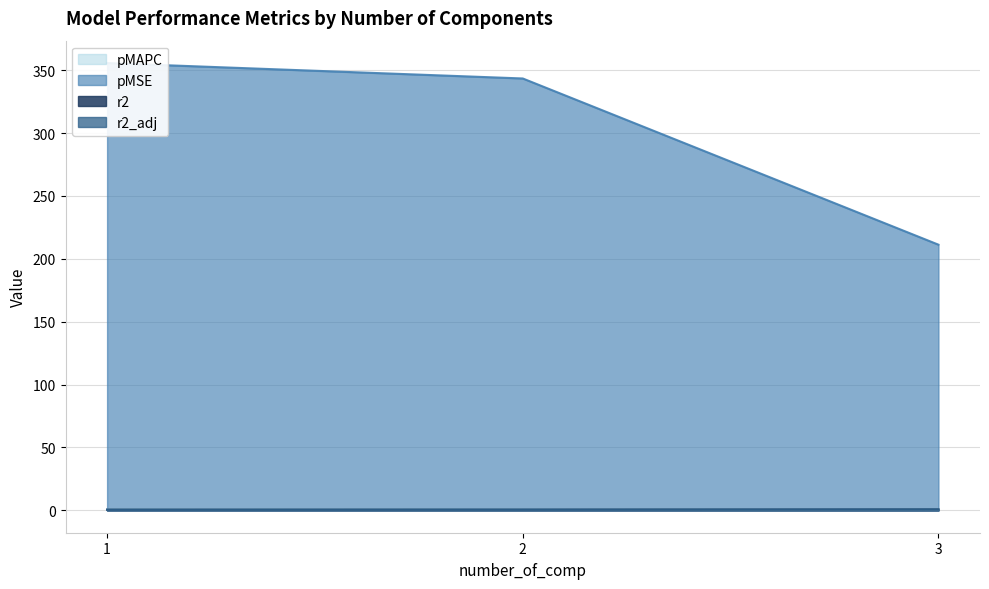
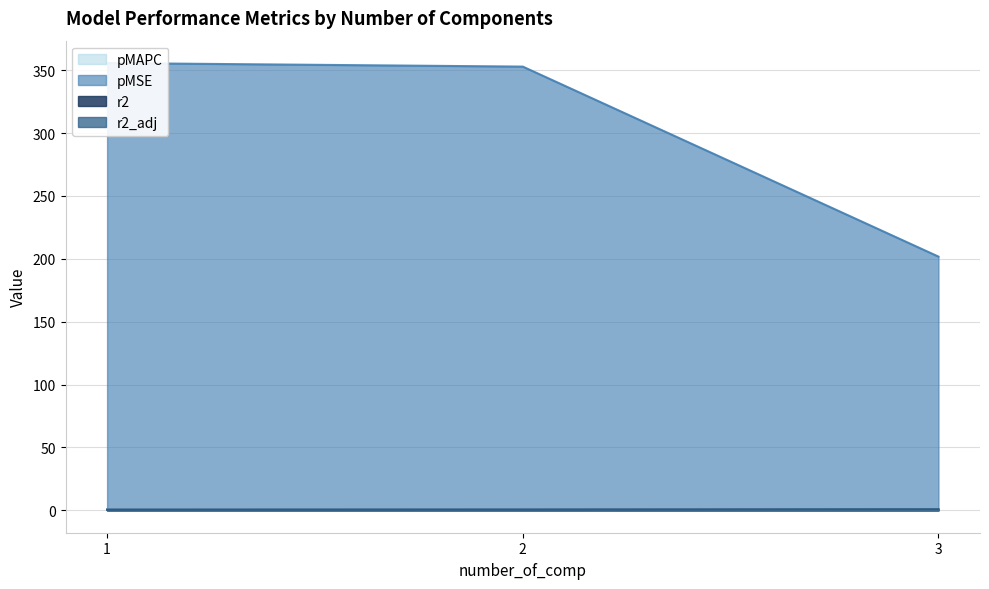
  {
    "r2_adj": {
      "1": 1,
      "2": 1,
      "3": 1
    },
    "pMSE": {
-     "2": 343,
-     "3": 211
+     "2": 353,
+     "3": 202
    }
  }
